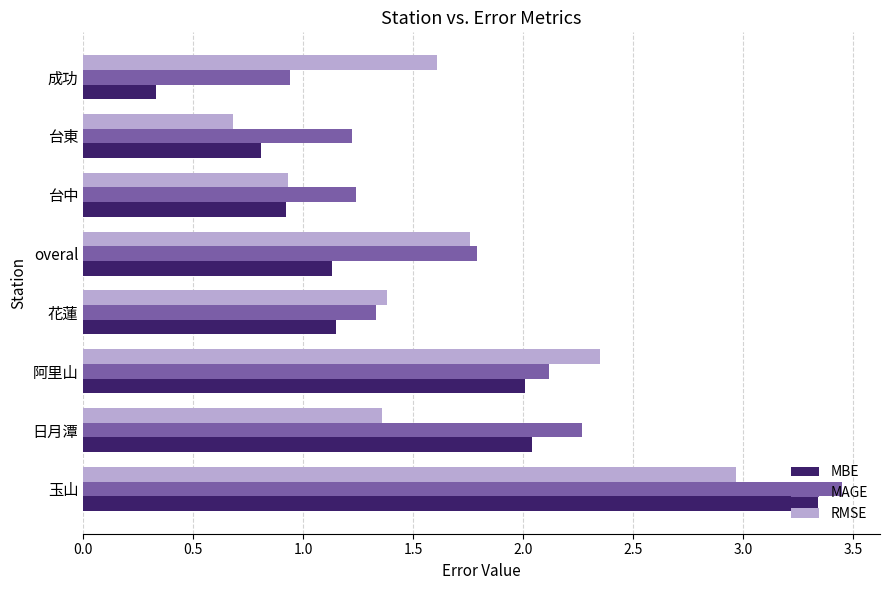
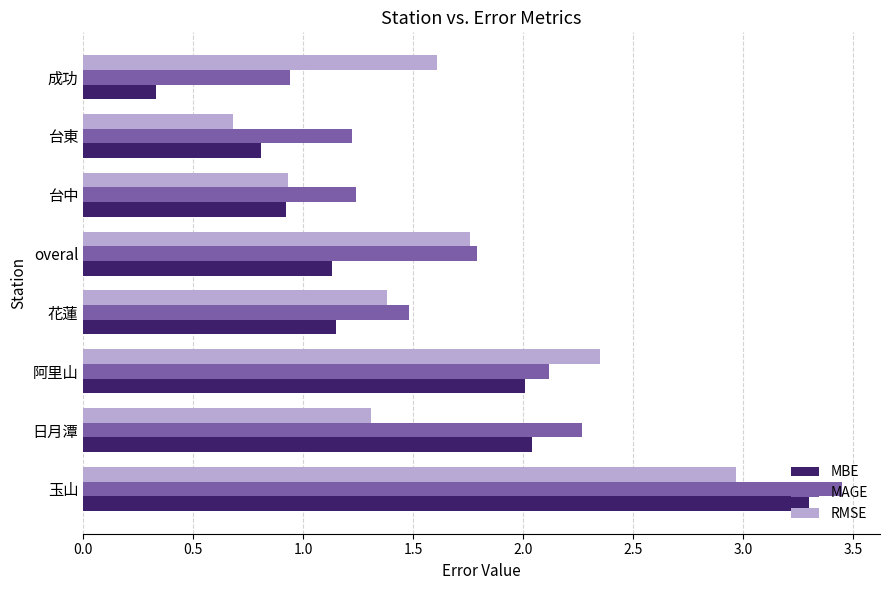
  {
    "MBE": {
      "成功": 0.33,
      "台東": 0.81,
      "台中": 0.92,
      "overal": 1.13,
      "花蓮": 1.15,
      "阿里山": 2.01,
      "日月潭": 2.04,
-     "玉山": 3.34
+     "玉山": 3.30
    },
    "MAGE": {
      "成功": 0.94,
      "台東": 1.22,
      "台中": 1.24,
      "overal": 1.79,
-     "花蓮": 1.33,
+     "花蓮": 1.48,
      "阿里山": 2.12,
      "日月潭": 2.27,
      "玉山": 3.45
    },
    "RMSE": {
      "成功": 1.61,
      "台東": 0.68,
      "台中": 0.93,
      "overal": 1.76,
      "花蓮": 1.38,
      "阿里山": 2.35,
-     "日月潭": 1.36,
+     "日月潭": 1.31,
      "玉山": 2.97
    }
  }
